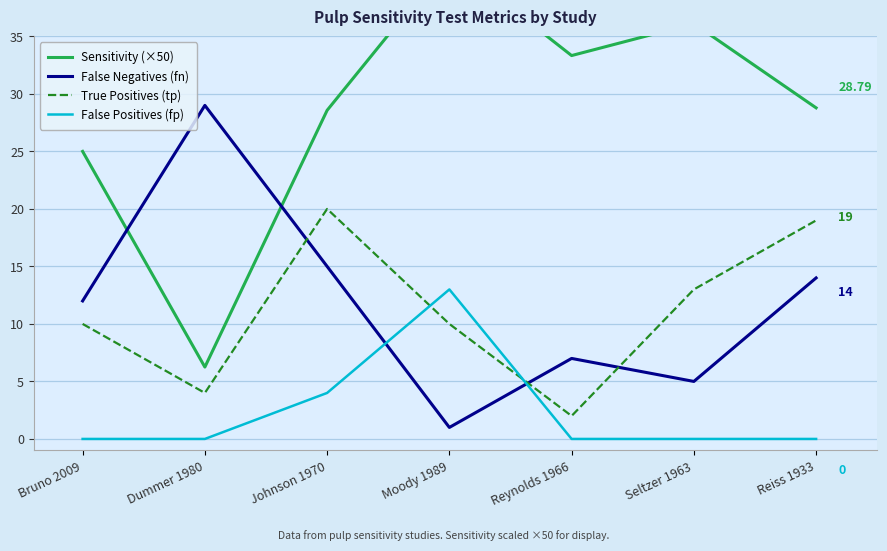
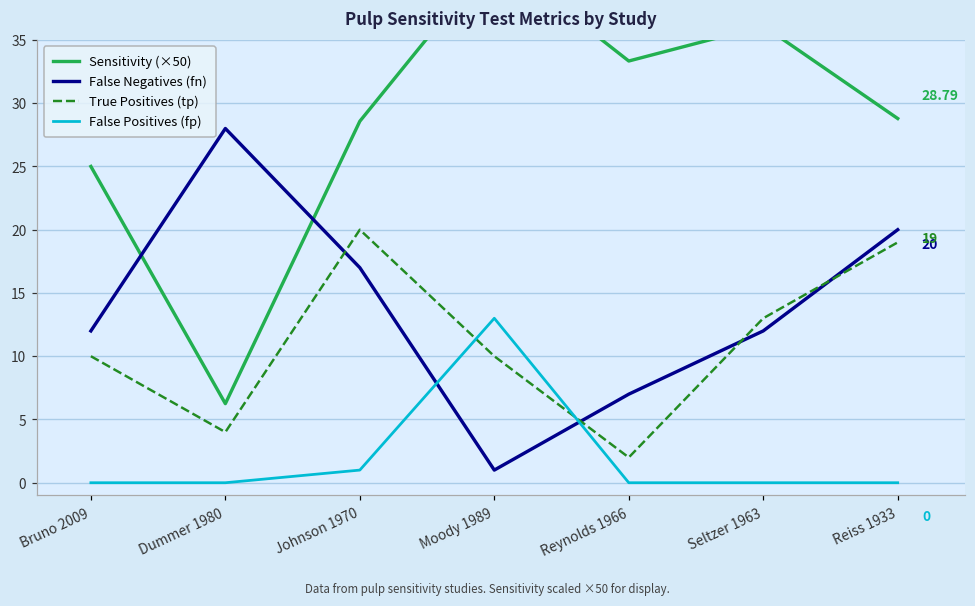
  {
    "False Negatives (fn)": {
-     "Dummer 1980": 29,
-     "Johnson 1970": 15,
-     "Seltzer 1963": 5,
-     "Reiss 1933": 14
+     "Dummer 1980": 28,
+     "Johnson 1970": 17,
+     "Seltzer 1963": 12,
+     "Reiss 1933": 20
    },
    "False Positives (fp)": {
      "Bruno 2009": 0,
      "Dummer 1980": 0,
-     "Johnson 1970": 4,
+     "Johnson 1970": 1,
      "Moody 1989": 13,
      "Reynolds 1966": 0,
      "Seltzer 1963": 0,
      "Reiss 1933": 0
    }
  }
